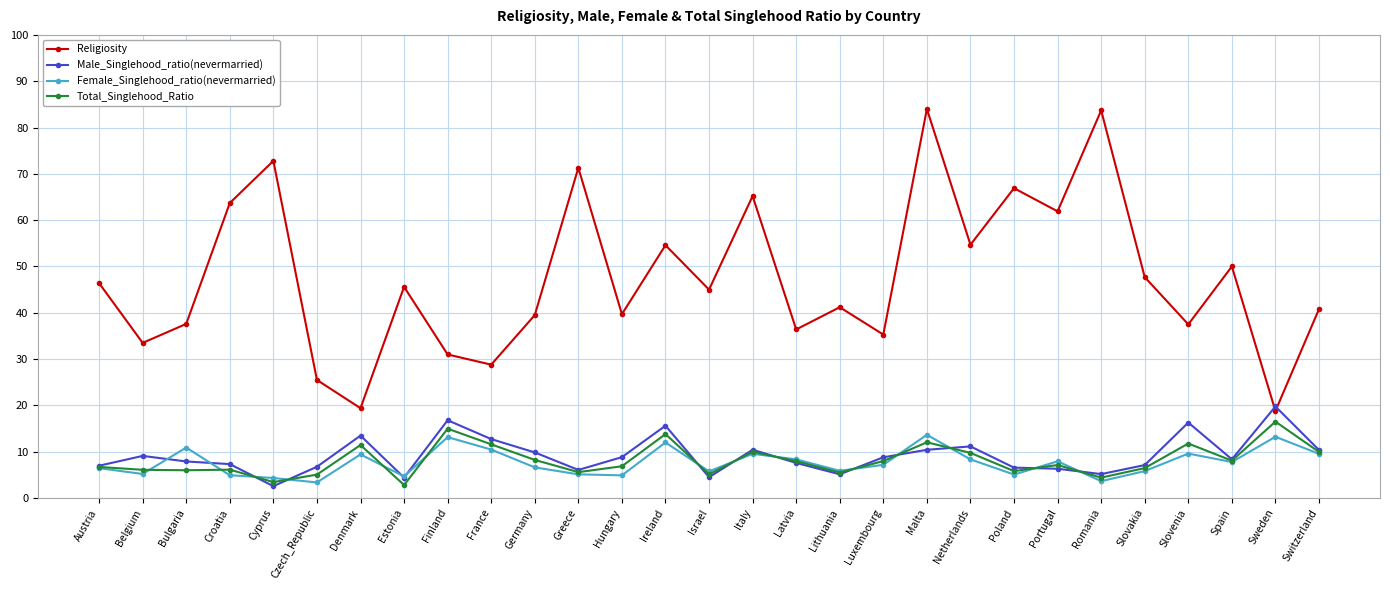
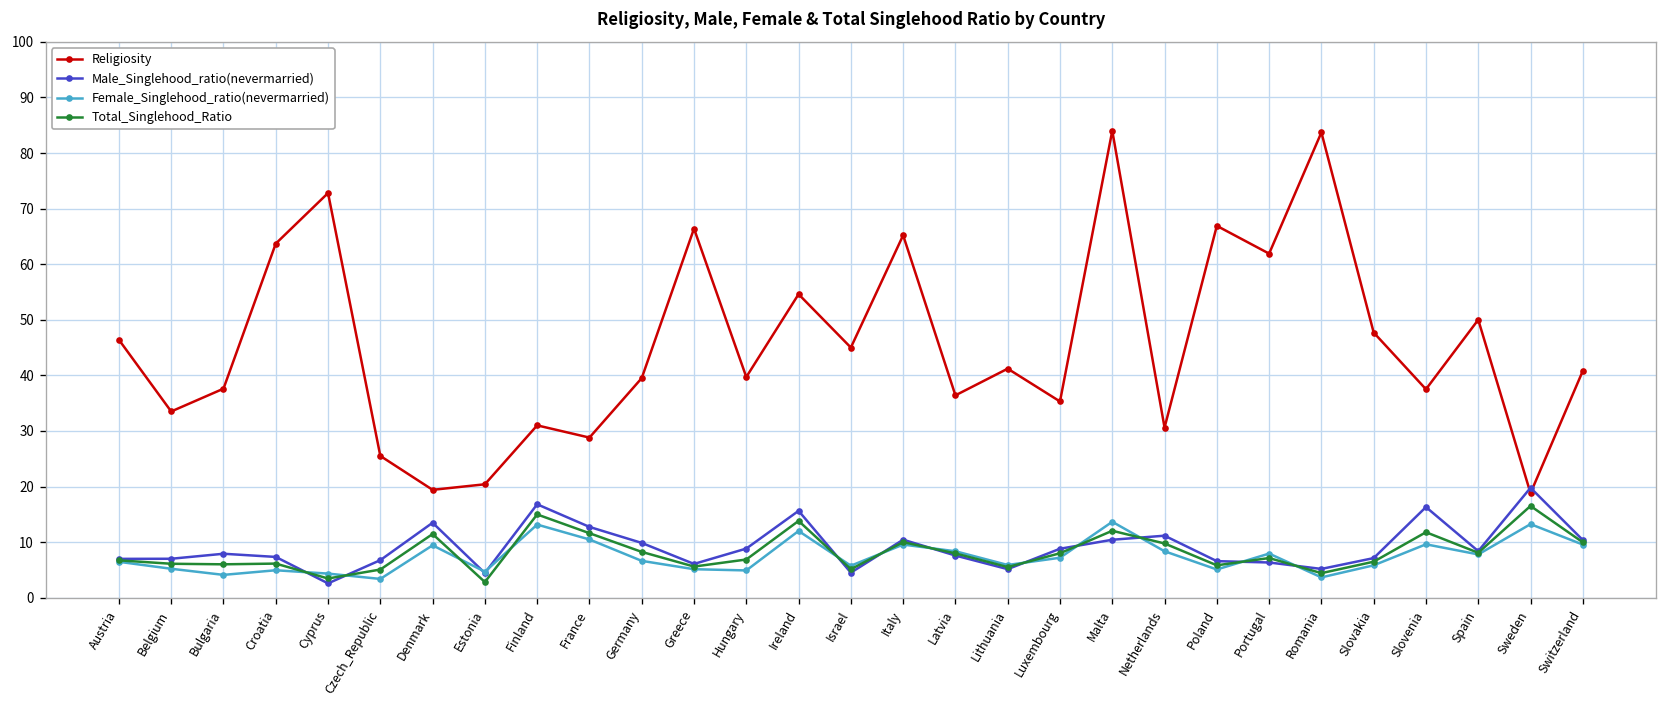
  {
    "Religiosity": {
      "Austria": 46,
      "Belgium": 34,
      "Bulgaria": 38,
      "Croatia": 64,
      "Cyprus": 73,
      "Czech_Republic": 26,
      "Denmark": 19,
-     "Estonia": 46,
+     "Estonia": 20,
      "Finland": 31,
      "France": 29,
      "Germany": 40,
-     "Greece": 71,
+     "Greece": 66,
      "Hungary": 40,
      "Ireland": 55,
      "Israel": 45,
      "Italy": 65,
      "Latvia": 36,
      "Lithuania": 41,
      "Luxembourg": 35,
      "Malta": 84,
-     "Netherlands": 55,
+     "Netherlands": 31,
      "Poland": 67,
      "Portugal": 62,
      "Romania": 84,
      "Slovakia": 48,
      "Slovenia": 38,
      "Spain": 50,
      "Sweden": 19,
      "Switzerland": 41
    },
    "Male_Singlehood_ratio(nevermarried)": {
-     "Belgium": 9,
+     "Belgium": 7,
      "Bulgaria": 8,
      "Croatia": 7,
      "Cyprus": 3,
      "Czech_Republic": 7,
      "Denmark": 13,
      "Finland": 17,
      "France": 13,
      "Germany": 10,
      "Hungary": 9,
      "Ireland": 16,
      "Israel": 5,
      "Luxembourg": 9,
      "Malta": 10,
      "Netherlands": 11,
      "Poland": 7,
      "Portugal": 6,
      "Romania": 5,
      "Slovakia": 7,
      "Slovenia": 16,
      "Sweden": 20
    },
    "Female_Singlehood_ratio(nevermarried)": {
      "Belgium": 5,
-     "Bulgaria": 11,
+     "Bulgaria": 4,
      "Croatia": 5,
      "Cyprus": 4,
      "Czech_Republic": 3,
      "Denmark": 9,
      "Finland": 13,
      "France": 10,
      "Germany": 7,
      "Hungary": 5,
      "Ireland": 12,
      "Israel": 6,
      "Luxembourg": 7,
      "Malta": 14,
      "Netherlands": 8,
      "Poland": 5,
      "Portugal": 8,
      "Romania": 4,
      "Slovakia": 6,
      "Slovenia": 10,
      "Sweden": 13
    },
    "Total_Singlehood_Ratio": {
      "Belgium": 6,
      "Bulgaria": 6,
      "Croatia": 6,
      "Cyprus": 3,
      "Czech_Republic": 5,
      "Denmark": 11,
      "Estonia": 3,
      "Finland": 15,
      "France": 12,
      "Germany": 8,
      "Hungary": 7,
      "Ireland": 14,
      "Israel": 5,
      "Luxembourg": 8,
      "Malta": 12,
      "Netherlands": 10,
      "Poland": 6,
      "Portugal": 7,
      "Romania": 4,
      "Slovakia": 6,
      "Slovenia": 12,
      "Sweden": 17
    }
  }
